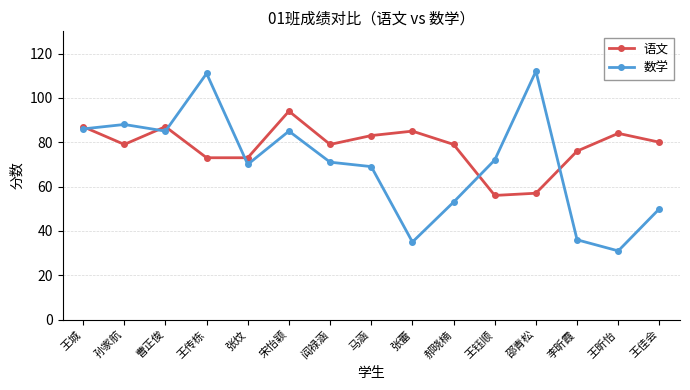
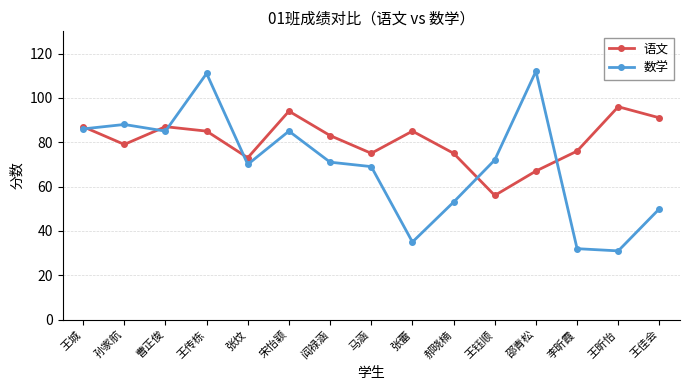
  {
    "语文": {
      "孙家航": 79,
      "曹正俊": 87,
-     "王传栋": 73,
+     "王传栋": 85,
      "张炆": 73,
      "宋怡颖": 94,
-     "阎禄涵": 79,
-     "马涵": 83,
+     "阎禄涵": 83,
+     "马涵": 75,
      "张蕾": 85,
-     "郝晓楠": 79,
+     "郝晓楠": 75,
      "王钰顺": 56,
-     "邵青松": 57,
+     "邵青松": 67,
      "李昕霞": 76,
-     "王昕怡": 84,
-     "王佳会": 80
+     "王昕怡": 96,
+     "王佳会": 91
    },
    "数学": {
      "孙家航": 88,
      "曹正俊": 85,
      "王传栋": 111,
      "张炆": 70,
      "宋怡颖": 85,
      "阎禄涵": 71,
      "马涵": 69,
      "张蕾": 35,
      "郝晓楠": 53,
      "王钰顺": 72,
      "邵青松": 112,
-     "李昕霞": 36,
+     "李昕霞": 32,
      "王昕怡": 31,
      "王佳会": 50
    }
  }
